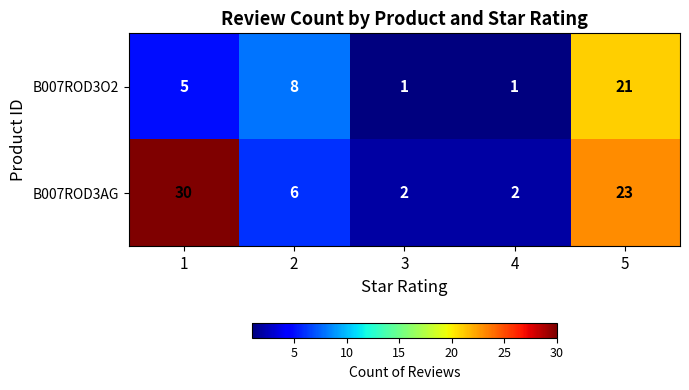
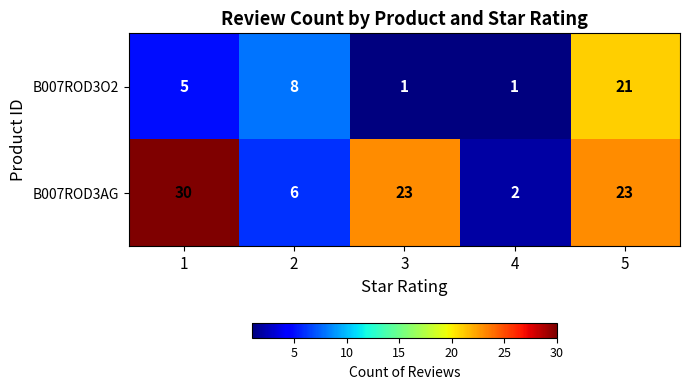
  {
    "B007ROD3O2": {
      "1": 5,
      "2": 8,
      "3": 1,
      "4": 1,
      "5": 21
    },
    "B007ROD3AG": {
      "1": 30,
      "2": 6,
-     "3": 2,
+     "3": 23,
      "4": 2,
      "5": 23
    }
  }
